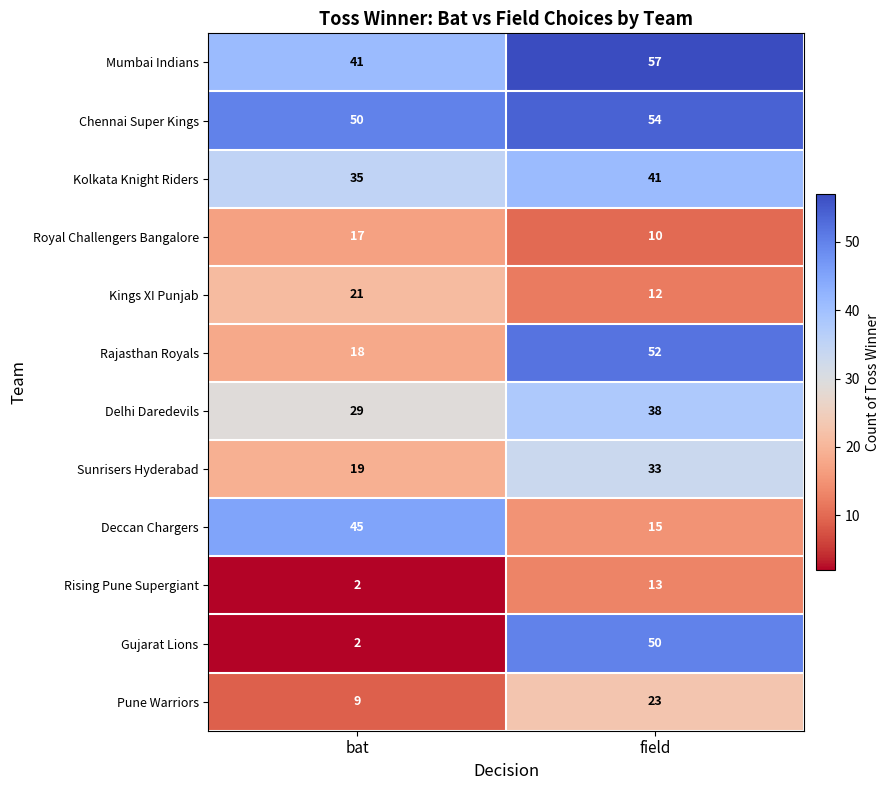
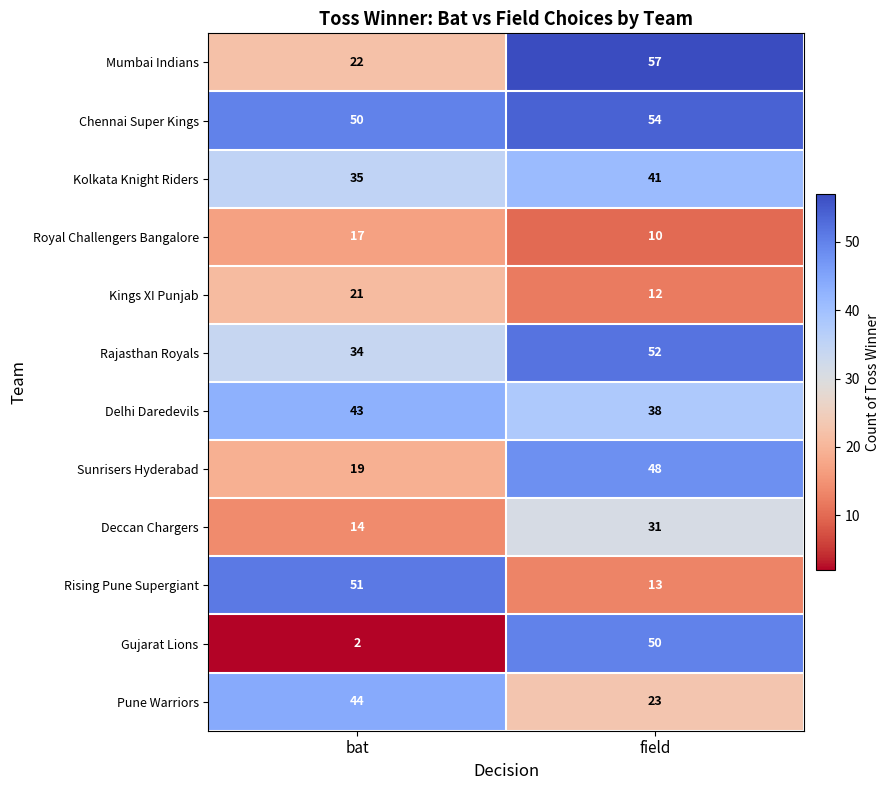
  {
    "Mumbai Indians": {
-     "bat": 41,
+     "bat": 22,
      "field": 57
    },
    "Chennai Super Kings": {
      "bat": 50,
      "field": 54
    },
    "Kolkata Knight Riders": {
      "bat": 35,
      "field": 41
    },
    "Royal Challengers Bangalore": {
      "bat": 17,
      "field": 10
    },
    "Kings XI Punjab": {
      "bat": 21,
      "field": 12
    },
    "Rajasthan Royals": {
-     "bat": 18,
+     "bat": 34,
      "field": 52
    },
    "Delhi Daredevils": {
-     "bat": 29,
+     "bat": 43,
      "field": 38
    },
    "Sunrisers Hyderabad": {
      "bat": 19,
-     "field": 33
+     "field": 48
    },
    "Deccan Chargers": {
-     "bat": 45,
-     "field": 15
+     "bat": 14,
+     "field": 31
    },
    "Rising Pune Supergiant": {
-     "bat": 2,
+     "bat": 51,
      "field": 13
    },
    "Gujarat Lions": {
      "bat": 2,
      "field": 50
    },
    "Pune Warriors": {
-     "bat": 9,
+     "bat": 44,
      "field": 23
    }
  }
